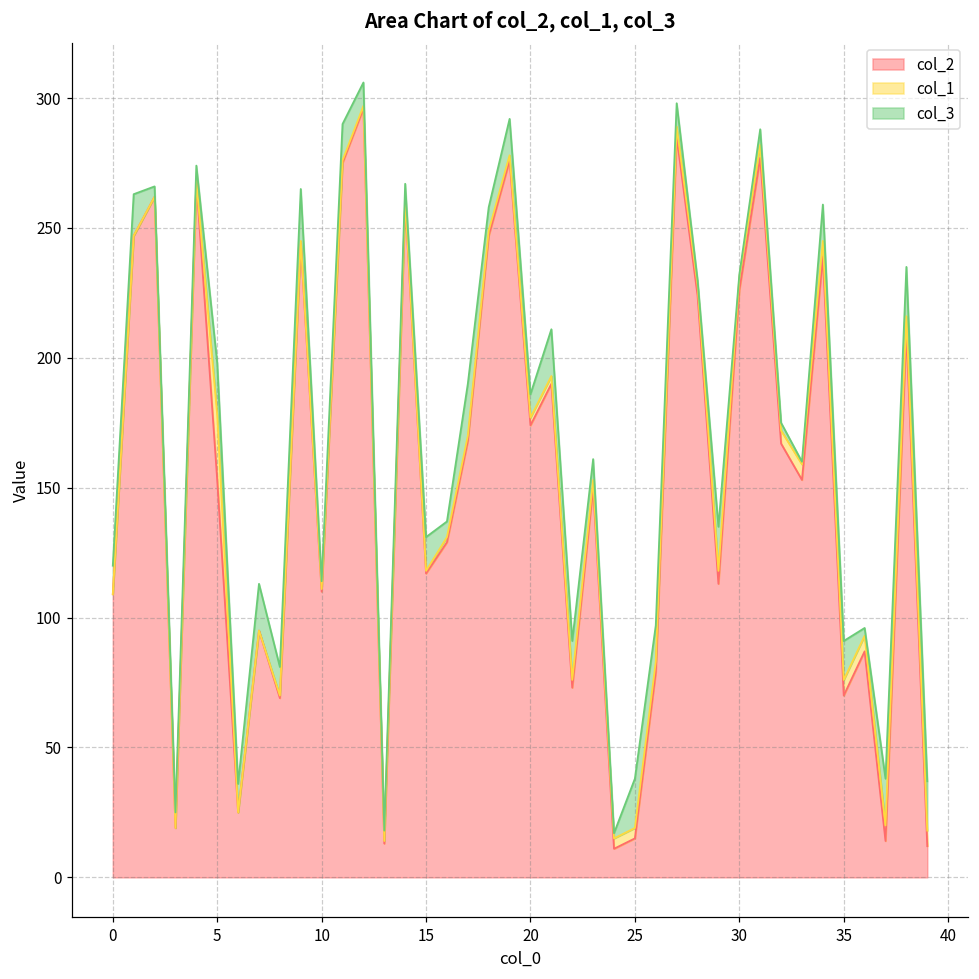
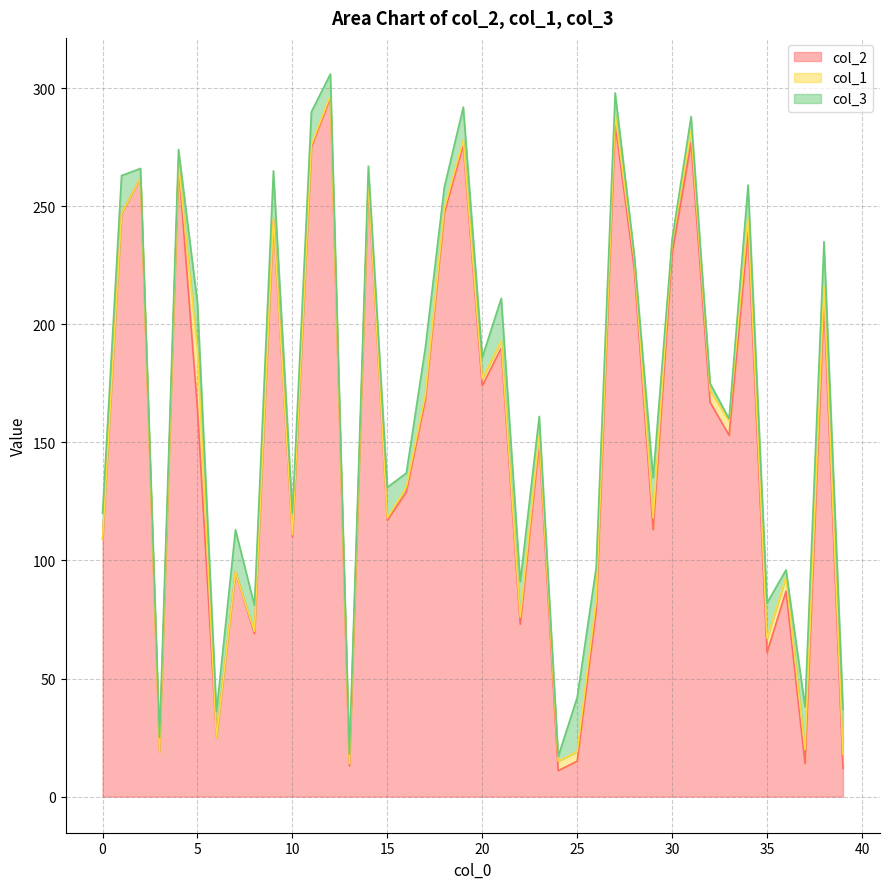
  {
    "col_2": {
-     "5": 153,
+     "5": 164,
      "20": 174,
      "25": 15,
-     "30": 226,
-     "35": 70
+     "30": 230,
+     "35": 61
    },
    "col_1": {
      "5": 25,
      "20": 3,
      "25": 4,
      "35": 6
    },
    "col_3": {
      "0": 11,
      "5": 20,
-     "10": 3,
+     "10": 9,
      "15": 13,
      "20": 9,
-     "25": 19,
+     "25": 23,
      "35": 15
    }
  }
